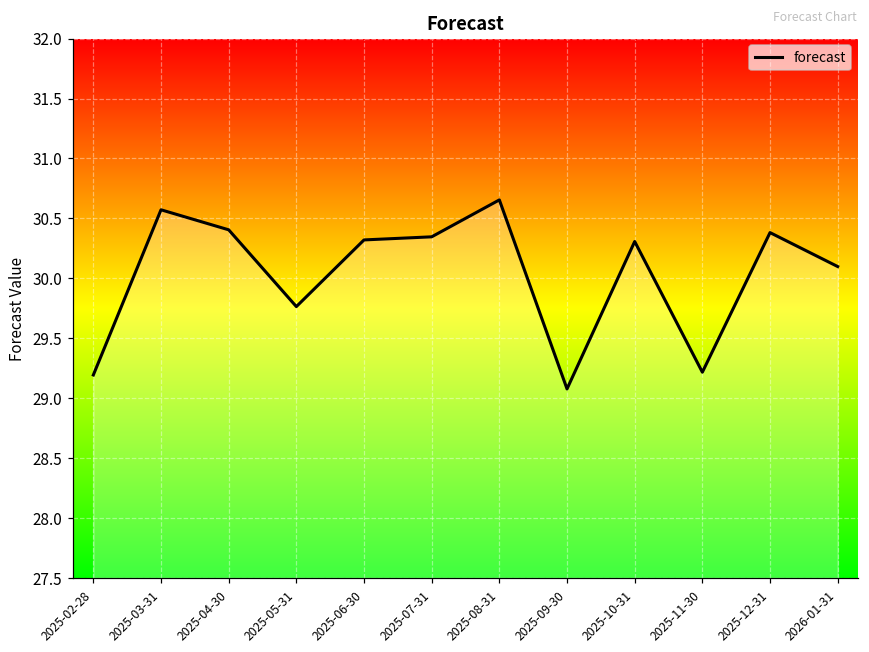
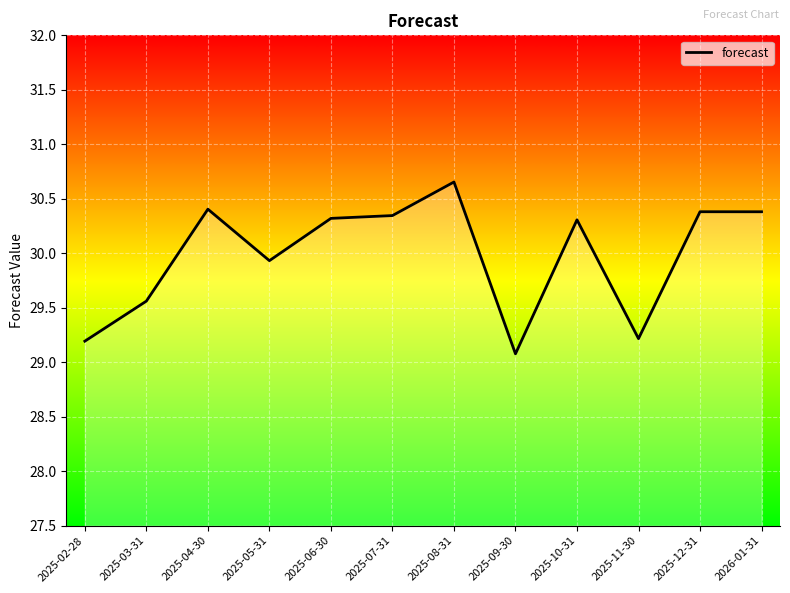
  {
    "2025-02-28": 29.19,
-   "2025-03-31": 30.57,
+   "2025-03-31": 29.56,
    "2025-04-30": 30.40,
-   "2025-05-31": 29.76,
+   "2025-05-31": 29.93,
    "2025-06-30": 30.32,
    "2025-07-31": 30.35,
    "2025-08-31": 30.65,
    "2025-09-30": 29.08,
    "2025-10-31": 30.31,
    "2025-11-30": 29.22,
    "2025-12-31": 30.38,
-   "2026-01-31": 30.10
+   "2026-01-31": 30.38
  }
